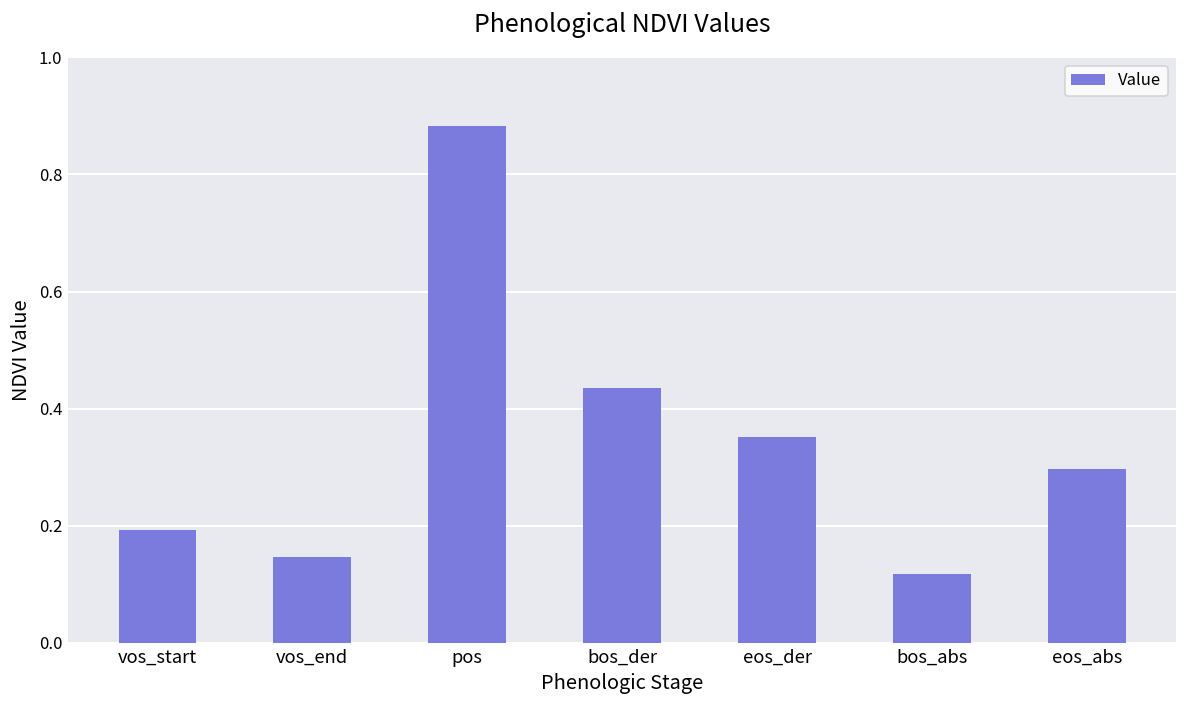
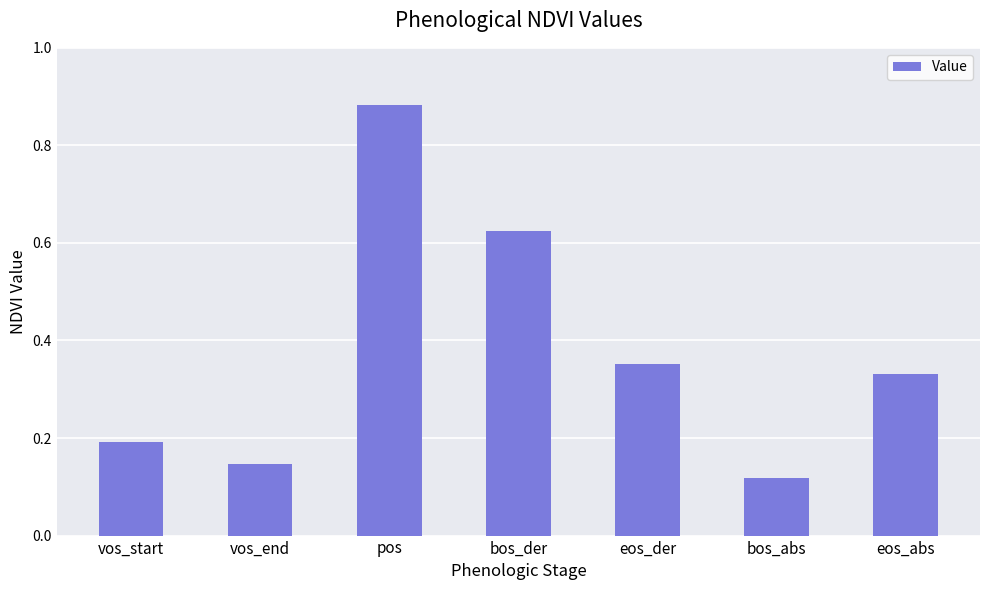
  {
    "vos_start": 0.19,
    "vos_end": 0.15,
    "pos": 0.88,
-   "bos_der": 0.43,
+   "bos_der": 0.62,
    "eos_der": 0.35,
    "bos_abs": 0.12,
-   "eos_abs": 0.30
+   "eos_abs": 0.33
  }
